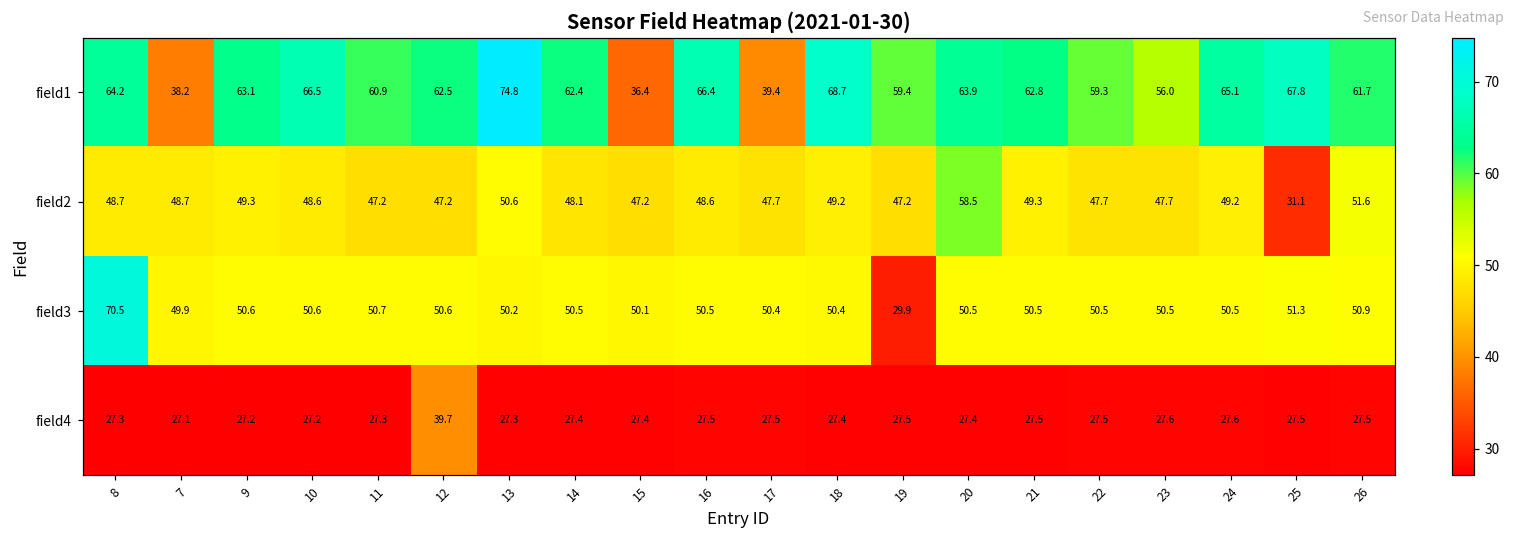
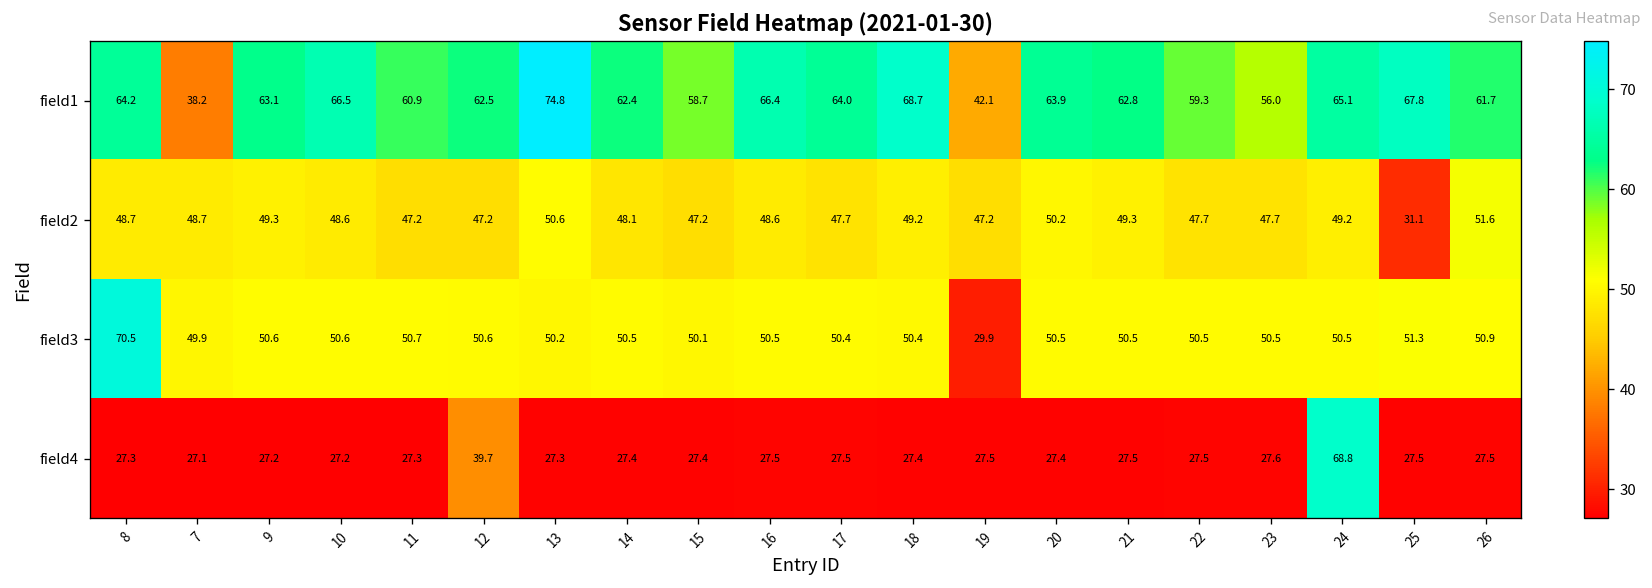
  {
    "field1": {
      "8": 64.2,
      "7": 38.2,
      "9": 63.1,
      "10": 66.5,
      "11": 60.9,
      "12": 62.5,
      "13": 74.8,
      "14": 62.4,
-     "15": 36.4,
+     "15": 58.7,
      "16": 66.4,
-     "17": 39.4,
+     "17": 64.0,
      "18": 68.7,
-     "19": 59.4,
+     "19": 42.1,
      "20": 63.9,
      "21": 62.8,
      "22": 59.3,
      "23": 56.0,
      "24": 65.1,
      "25": 67.8,
      "26": 61.7
    },
    "field2": {
      "8": 48.7,
      "7": 48.7,
      "9": 49.3,
      "10": 48.6,
      "11": 47.2,
      "12": 47.2,
      "13": 50.6,
      "14": 48.1,
      "15": 47.2,
      "16": 48.6,
      "17": 47.7,
      "18": 49.2,
      "19": 47.2,
-     "20": 58.5,
+     "20": 50.2,
      "21": 49.3,
      "22": 47.7,
      "23": 47.7,
      "24": 49.2,
      "25": 31.1,
      "26": 51.6
    },
    "field3": {
      "8": 70.5,
      "7": 49.9,
      "9": 50.6,
      "10": 50.6,
      "11": 50.7,
      "12": 50.6,
      "13": 50.2,
      "14": 50.5,
      "15": 50.1,
      "16": 50.5,
      "17": 50.4,
      "18": 50.4,
      "19": 29.9,
      "20": 50.5,
      "21": 50.5,
      "22": 50.5,
      "23": 50.5,
      "24": 50.5,
      "25": 51.3,
      "26": 50.9
    },
    "field4": {
      "8": 27.3,
      "7": 27.1,
      "9": 27.2,
      "10": 27.2,
      "11": 27.3,
      "12": 39.7,
      "13": 27.3,
      "14": 27.4,
      "15": 27.4,
      "16": 27.5,
      "17": 27.5,
      "18": 27.4,
      "19": 27.5,
      "20": 27.4,
      "21": 27.5,
      "22": 27.5,
      "23": 27.6,
-     "24": 27.6,
+     "24": 68.8,
      "25": 27.5,
      "26": 27.5
    }
  }
